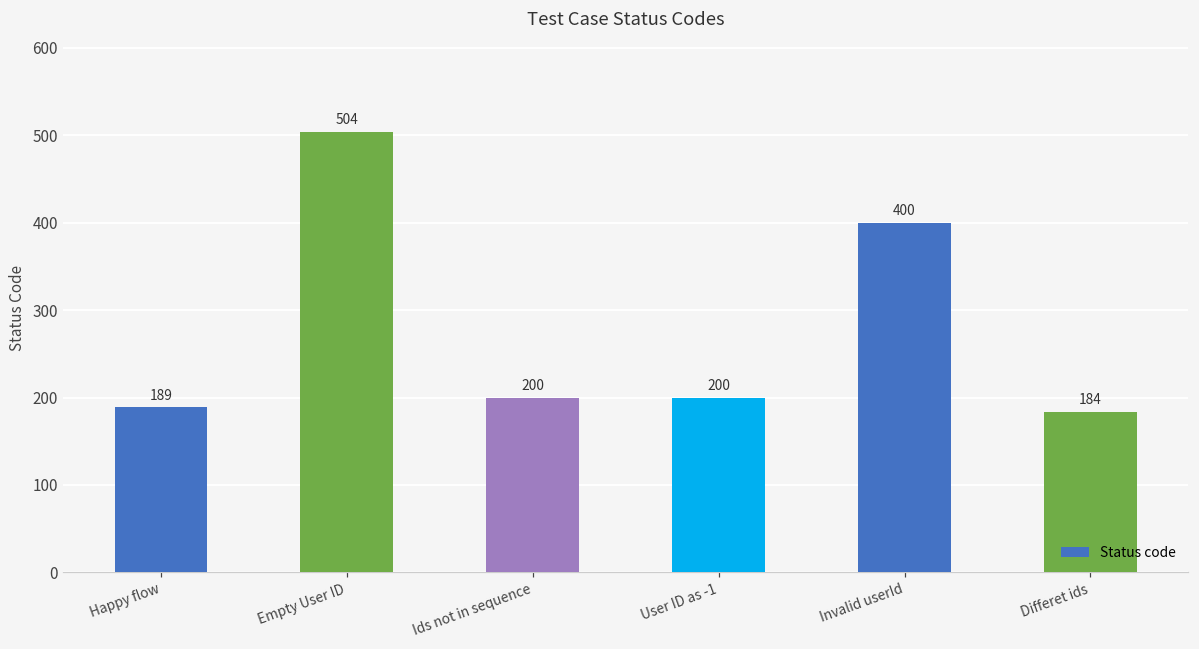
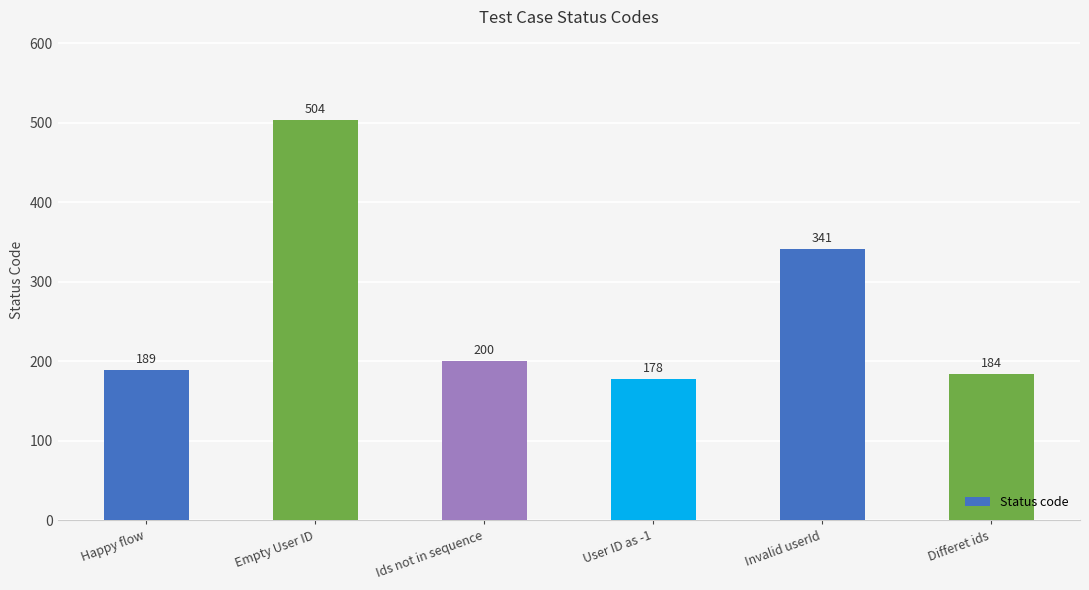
  {
    "Happy flow": 189,
    "Empty User ID": 504,
    "Ids not in sequence": 200,
-   "User ID as -1": 200,
-   "Invalid userId": 400,
+   "User ID as -1": 178,
+   "Invalid userId": 341,
    "Differet ids": 184
  }
